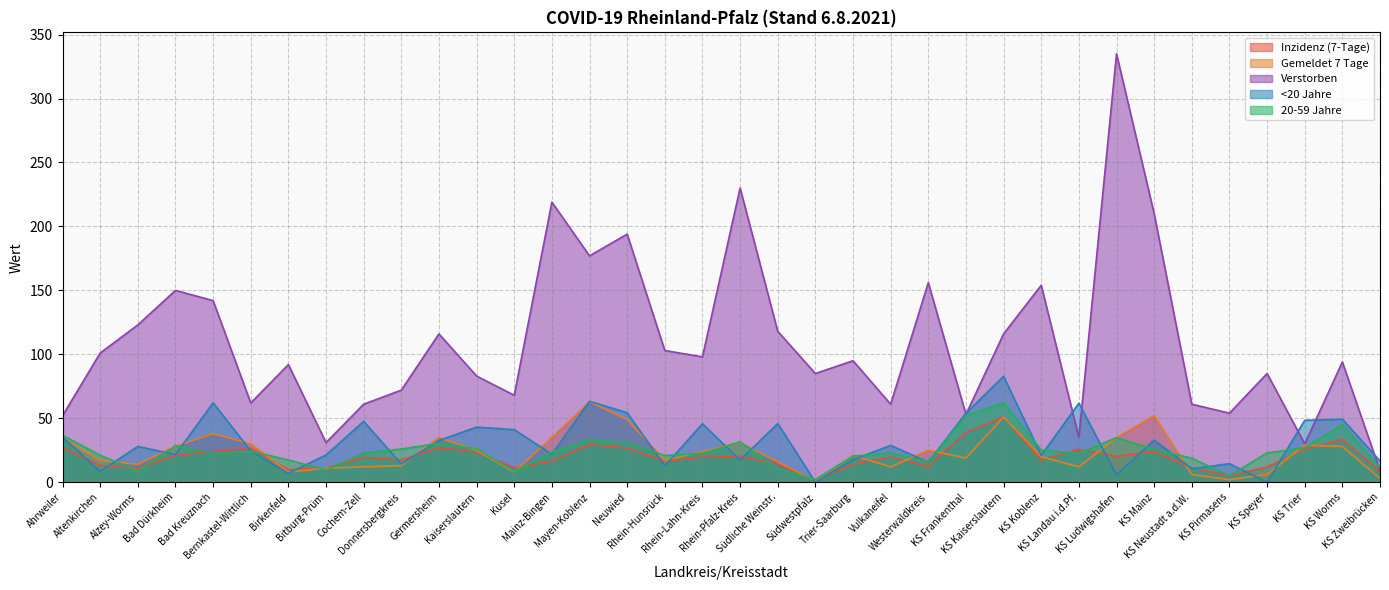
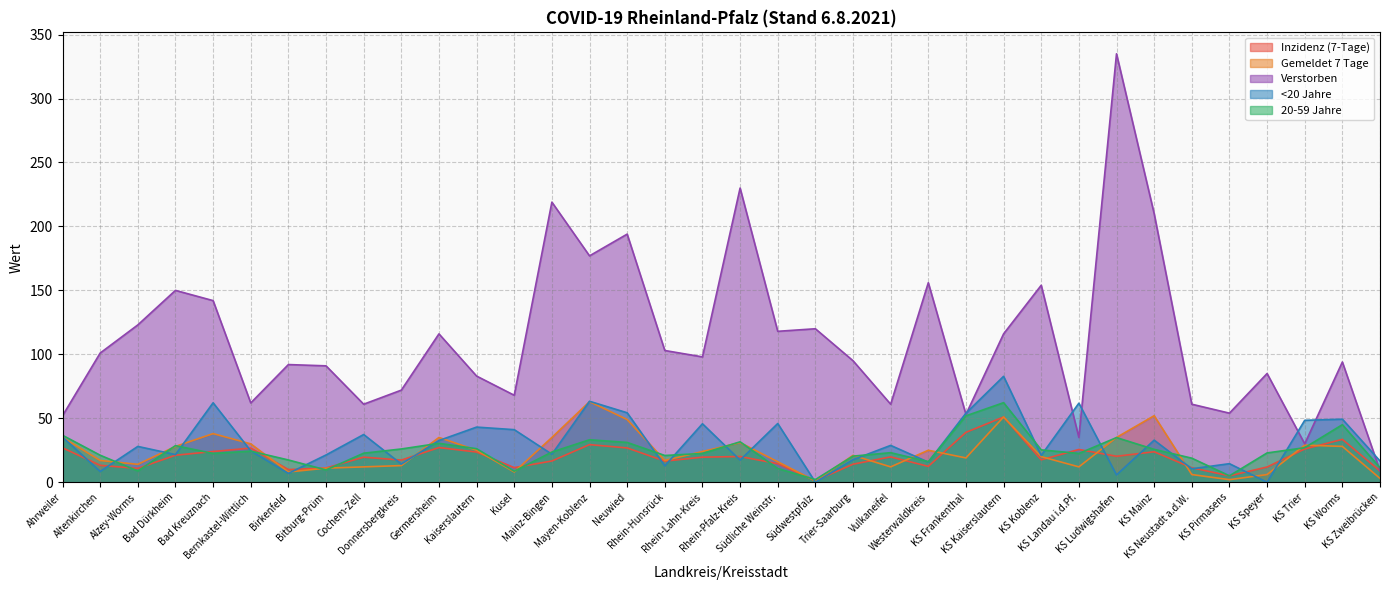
  {
    "Verstorben": {
      "Ahrweiler": 52,
      "Altenkirchen": 101,
      "Alzey-Worms": 123,
      "Bad Dürkheim": 150,
      "Bad Kreuznach": 142,
      "Bernkastel-Wittlich": 62,
      "Birkenfeld": 92,
-     "Bitburg-Prüm": 31,
+     "Bitburg-Prüm": 91,
      "Cochem-Zell": 61,
      "Donnersbergkreis": 72,
      "Germersheim": 116,
      "Kaiserslautern": 83,
      "Kusel": 68,
      "Mainz-Bingen": 219,
      "Mayen-Koblenz": 177,
      "Neuwied": 194,
      "Rhein-Hunsrück": 103,
      "Rhein-Lahn-Kreis": 98,
      "Rhein-Pfalz-Kreis": 230,
      "Südliche Weinstr.": 118,
-     "Südwestpfalz": 85,
+     "Südwestpfalz": 120,
      "Trier-Saarburg": 95,
      "Vulkaneifel": 61,
      "Westerwaldkreis": 156,
      "KS Kaiserslautern": 116,
      "KS Koblenz": 154,
      "KS Landau i.d.Pf.": 35,
      "KS Ludwigshafen": 335,
      "KS Mainz": 210,
      "KS Neustadt a.d.W.": 61,
      "KS Pirmasens": 54,
      "KS Speyer": 85,
      "KS Worms": 94
    },
    "<20 Jahre": {
      "Altenkirchen": 8,
      "Alzey-Worms": 28,
      "Bad Kreuznach": 62,
      "Bitburg-Prüm": 21,
-     "Cochem-Zell": 48,
+     "Cochem-Zell": 37,
      "Germersheim": 33,
      "Kaiserslautern": 43,
      "Kusel": 41,
      "Neuwied": 54,
      "Rhein-Hunsrück": 13,
      "Rhein-Lahn-Kreis": 46,
      "Rhein-Pfalz-Kreis": 17,
      "Südliche Weinstr.": 46,
      "Trier-Saarburg": 18,
      "Vulkaneifel": 29,
      "KS Kaiserslautern": 83,
      "KS Landau i.d.Pf.": 62,
      "KS Ludwigshafen": 6,
      "KS Mainz": 33,
      "KS Pirmasens": 15,
      "KS Speyer": 0,
      "KS Trier": 48,
      "KS Worms": 49,
      "KS Zweibrücken": 17
    },
    "20-59 Jahre": {
      "Altenkirchen": 21,
      "Alzey-Worms": 9,
      "Birkenfeld": 17,
      "Cochem-Zell": 23,
      "Donnersbergkreis": 26,
      "Germersheim": 30,
      "Mayen-Koblenz": 33,
      "Neuwied": 31,
      "Rhein-Hunsrück": 21,
      "Südliche Weinstr.": 11,
      "Vulkaneifel": 23,
      "KS Kaiserslautern": 62,
      "KS Koblenz": 25,
      "KS Landau i.d.Pf.": 23,
      "KS Neustadt a.d.W.": 19,
      "KS Speyer": 23,
      "KS Worms": 45,
      "KS Zweibrücken": 11
    }
  }
